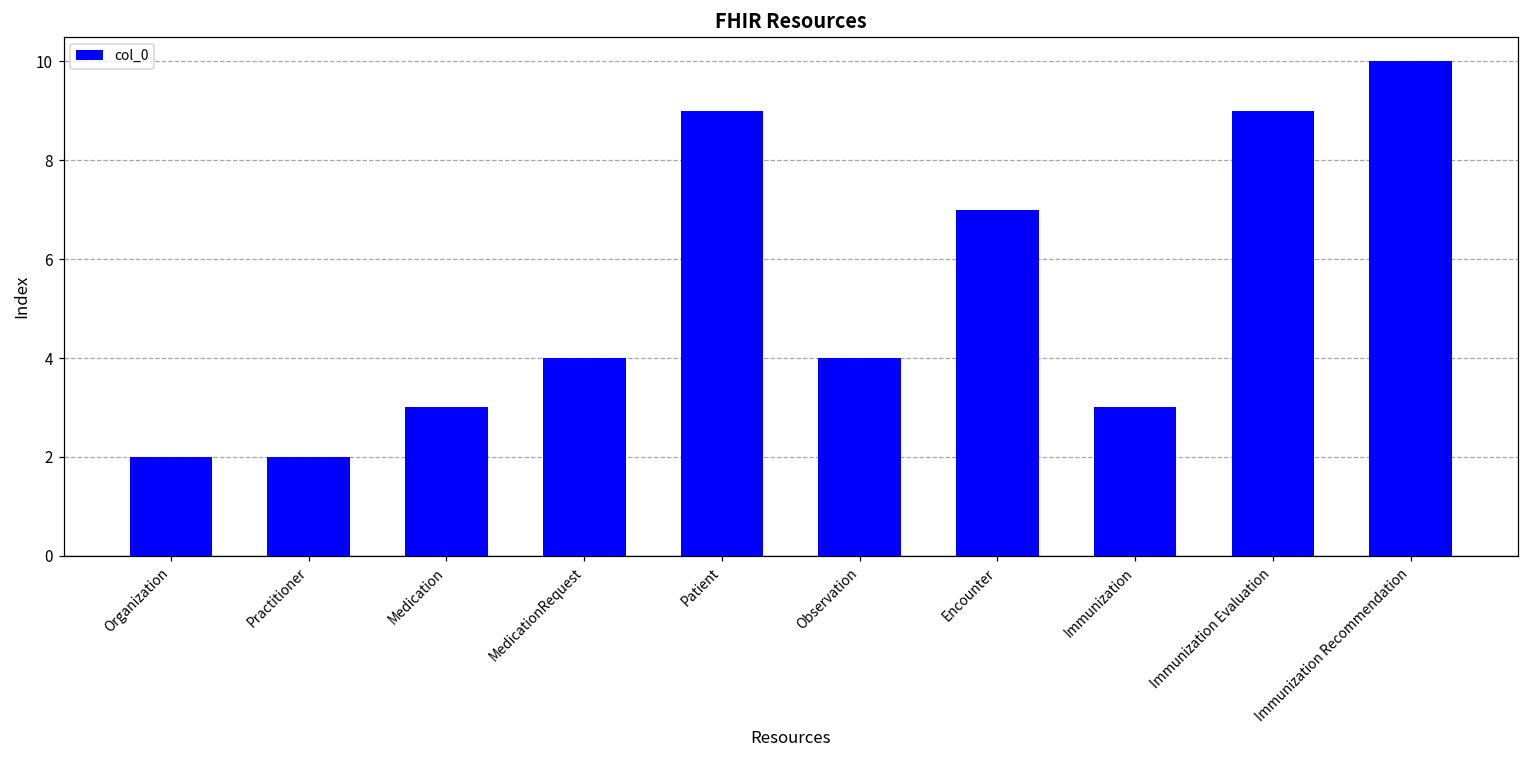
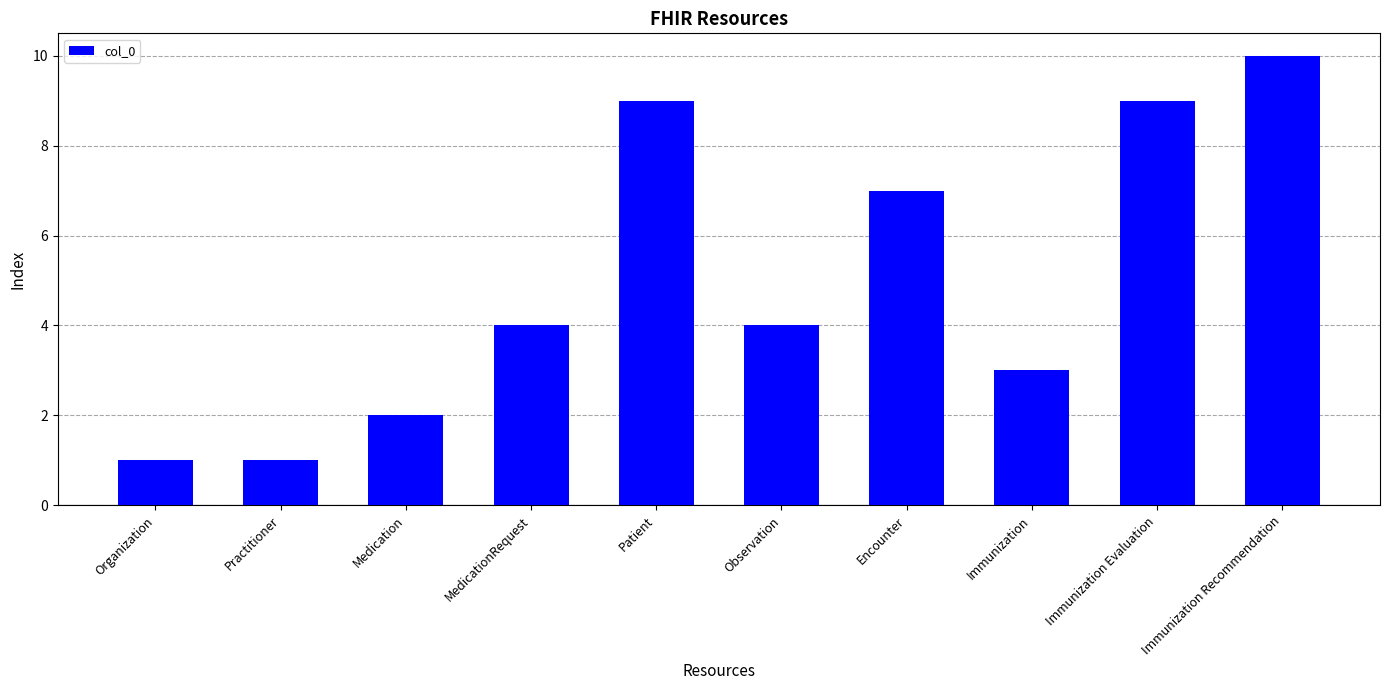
  {
-   "Organization": 2,
-   "Practitioner": 2,
-   "Medication": 3,
+   "Organization": 1,
+   "Practitioner": 1,
+   "Medication": 2,
    "MedicationRequest": 4,
    "Patient": 9,
    "Observation": 4,
    "Encounter": 7,
    "Immunization": 3,
    "Immunization Evaluation": 9,
    "Immunization Recommendation": 10
  }
